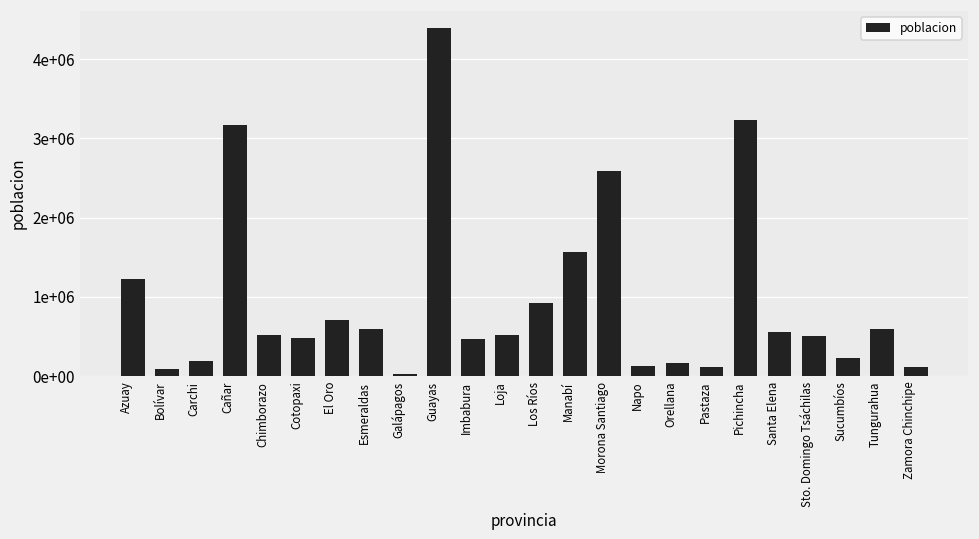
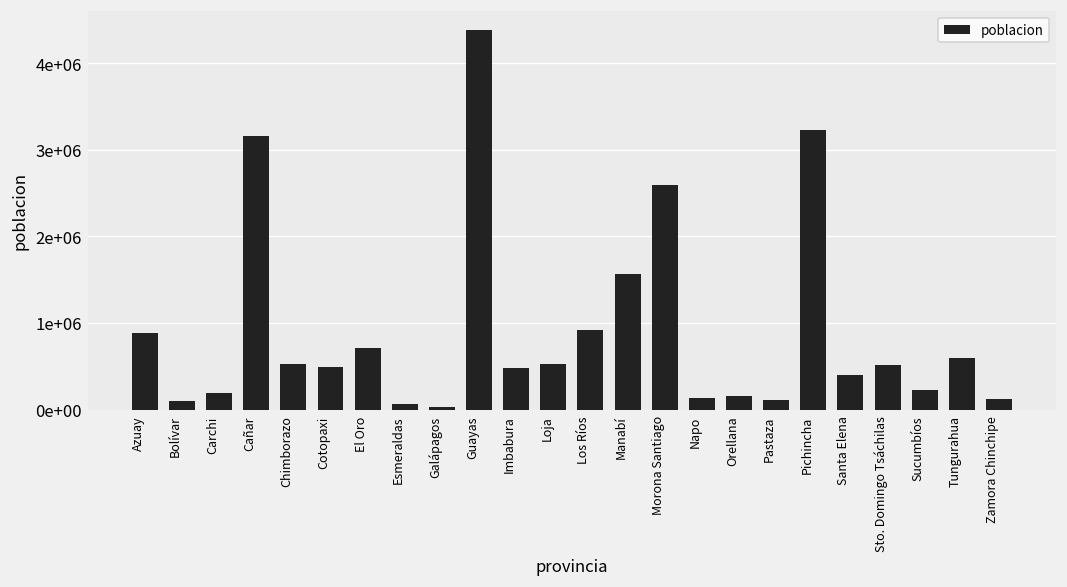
  {
-   "Azuay": 1200000,
+   "Azuay": 900000,
    "Bolívar": 100000,
    "Carchi": 200000,
    "Cañar": 3200000,
    "Chimborazo": 500000,
    "Cotopaxi": 500000,
    "El Oro": 700000,
-   "Esmeraldas": 600000,
+   "Esmeraldas": 100000,
    "Guayas": 4400000,
    "Imbabura": 500000,
    "Loja": 500000,
    "Los Ríos": 900000,
    "Manabí": 1600000,
    "Morona Santiago": 2600000,
    "Napo": 100000,
    "Orellana": 200000,
    "Pastaza": 100000,
    "Pichincha": 3200000,
-   "Santa Elena": 600000,
+   "Santa Elena": 400000,
    "Sto. Domingo Tsáchilas": 500000,
    "Sucumbíos": 200000,
    "Tungurahua": 600000,
    "Zamora Chinchipe": 100000
  }
